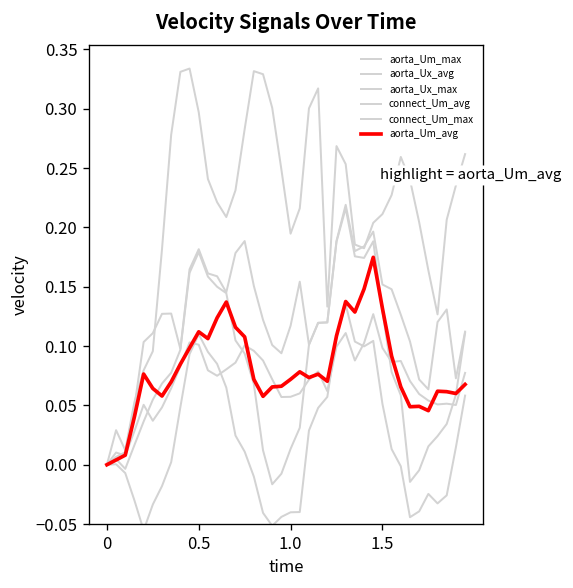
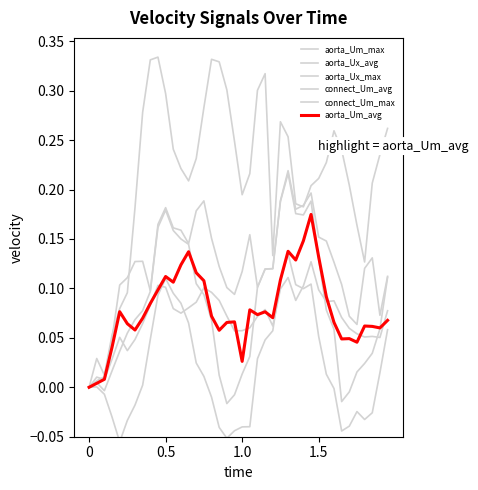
  {
    "aorta_Um_avg": {
-     "1.0": 0.07
+     "1.0": 0.03
    }
  }
